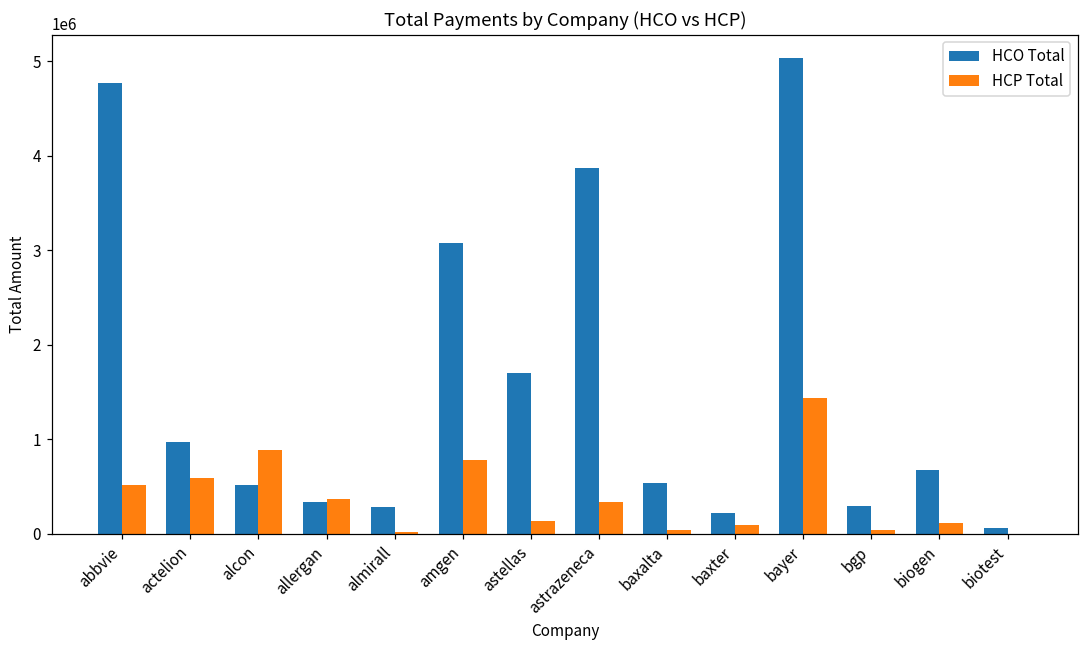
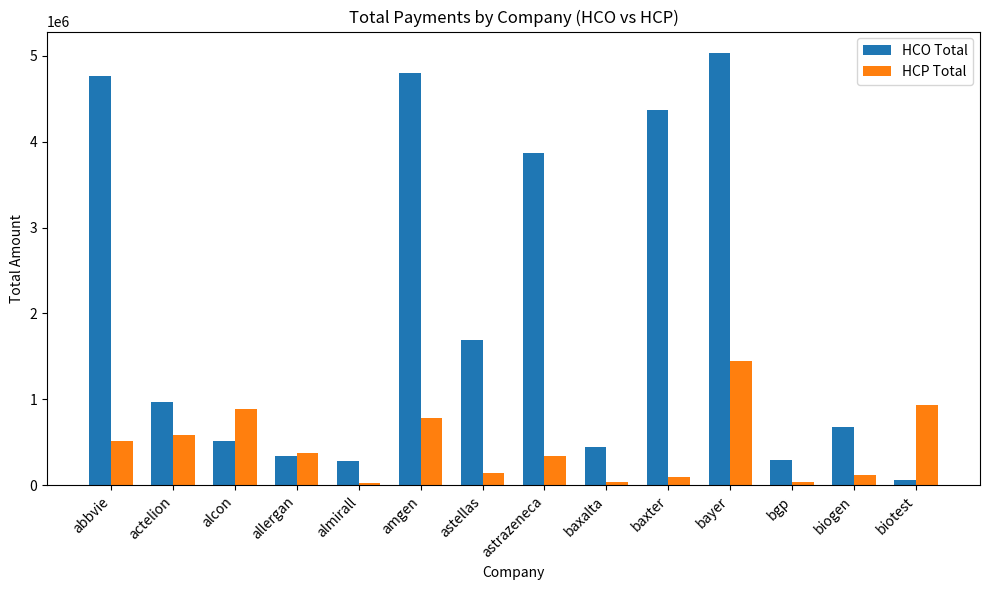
  {
    "HCO Total": {
      "abbvie": 4800000,
      "actelion": 1000000,
      "alcon": 500000,
      "allergan": 300000,
      "almirall": 300000,
-     "amgen": 3100000,
+     "amgen": 4800000,
      "astellas": 1700000,
      "astrazeneca": 3900000,
-     "baxalta": 500000,
-     "baxter": 200000,
+     "baxalta": 400000,
+     "baxter": 4400000,
      "bayer": 5000000,
      "bgp": 300000,
      "biogen": 700000,
      "biotest": 100000
    },
    "HCP Total": {
      "abbvie": 500000,
      "actelion": 600000,
      "alcon": 900000,
      "allergan": 400000,
      "amgen": 800000,
      "astellas": 100000,
      "astrazeneca": 300000,
      "baxalta": 0,
      "baxter": 100000,
      "bayer": 1400000,
      "bgp": 0,
      "biogen": 100000,
-     "biotest": 0
+     "biotest": 900000
    }
  }
